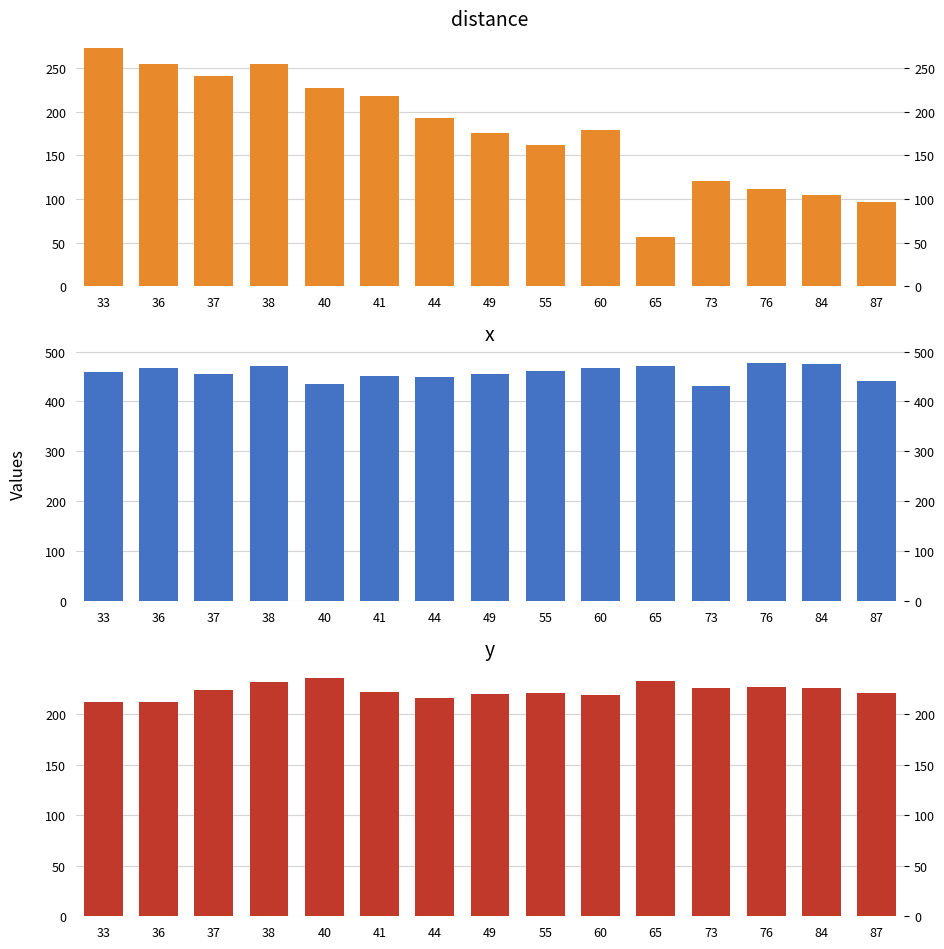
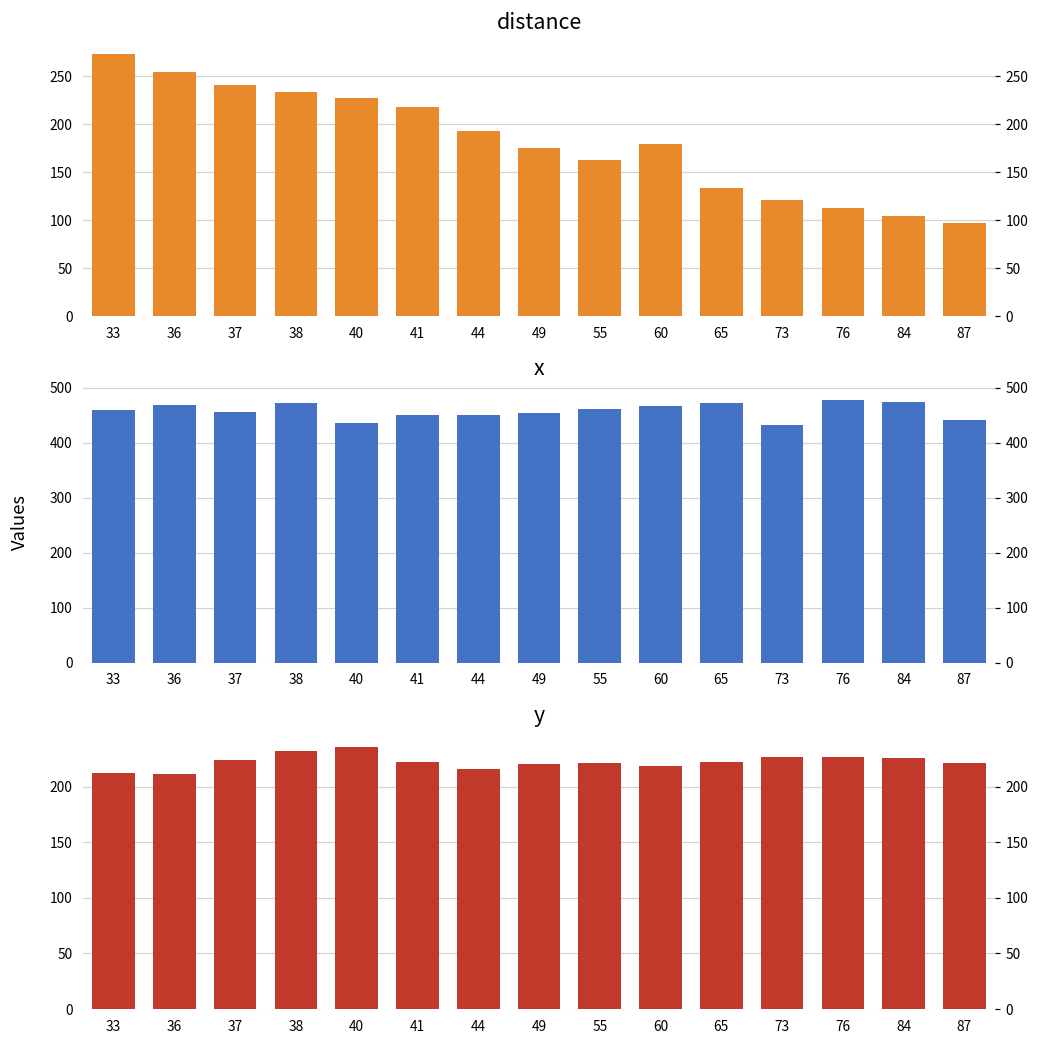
  {
    "distance": {
      "33": 270,
      "36": 250,
      "37": 240,
-     "38": 260,
+     "38": 230,
      "40": 230,
      "41": 220,
      "44": 190,
      "49": 180,
      "55": 160,
      "60": 180,
-     "65": 60,
+     "65": 130,
      "73": 120,
      "76": 110,
      "84": 100,
      "87": 100
    },
    "x": {
      "33": 460,
      "36": 470,
      "37": 460,
      "38": 470,
      "40": 440,
      "41": 450,
      "44": 450,
      "49": 450,
      "55": 460,
      "60": 470,
      "65": 470,
      "73": 430,
      "76": 480,
      "84": 480,
      "87": 440
    },
    "y": {
      "33": 213,
      "36": 212,
      "37": 224,
      "38": 232,
      "40": 236,
      "41": 223,
      "44": 216,
      "49": 221,
      "55": 222,
      "60": 219,
-     "65": 233,
+     "65": 223,
      "73": 227,
      "76": 227,
      "84": 226,
      "87": 222
    }
  }
